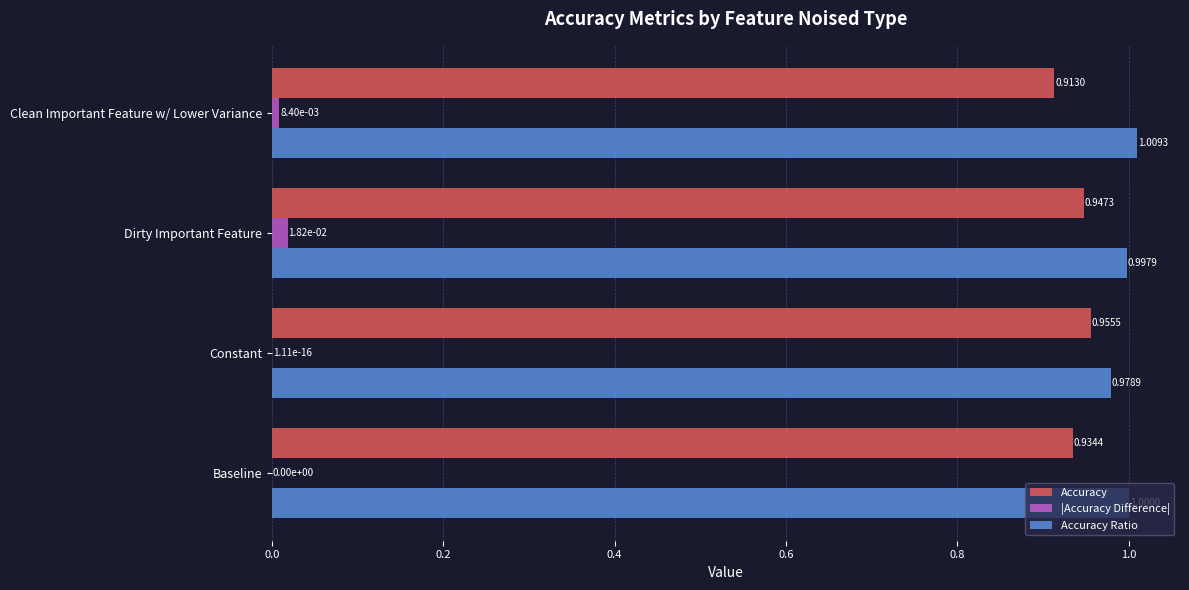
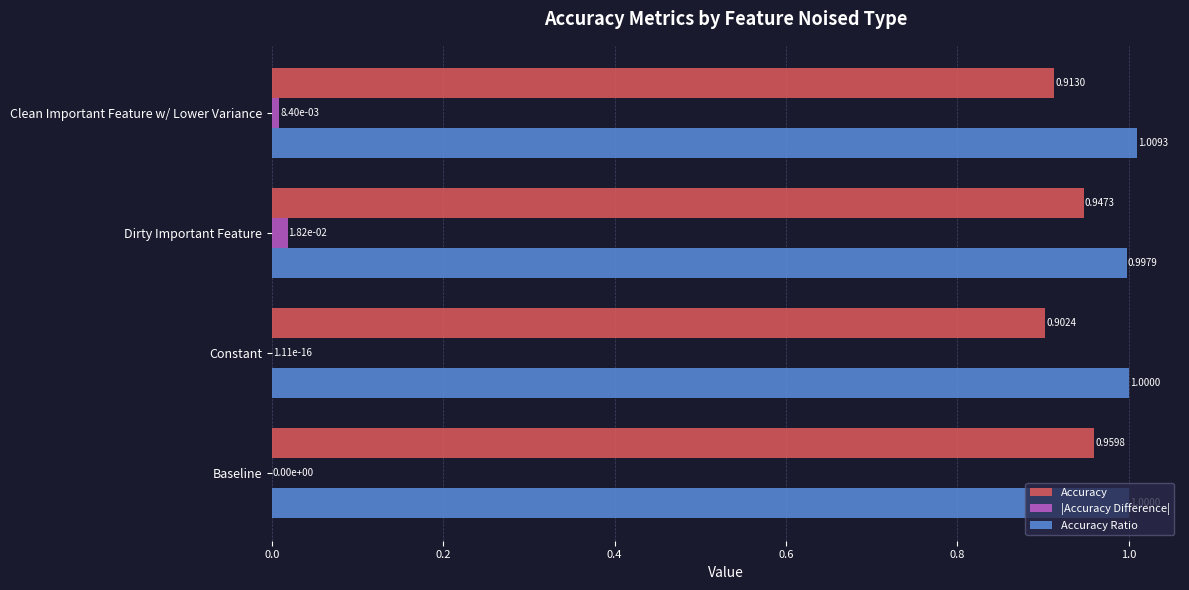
  {
    "Accuracy": {
      "Clean Important Feature w/ Lower Variance": "0.9130",
      "Dirty Important Feature": "0.9473",
-     "Constant": "0.9555",
-     "Baseline": "0.9344"
+     "Constant": "0.9024",
+     "Baseline": "0.9598"
    },
    "|Accuracy Difference|": {
      "Clean Important Feature w/ Lower Variance": "8.40e-03",
      "Dirty Important Feature": "1.82e-02",
      "Constant": "1.11e-16",
      "Baseline": "0.00e+00"
    },
    "Accuracy Ratio": {
      "Clean Important Feature w/ Lower Variance": "1.0093",
      "Dirty Important Feature": "0.9979",
-     "Constant": "0.9789"
+     "Constant": "1.0000"
    }
  }
